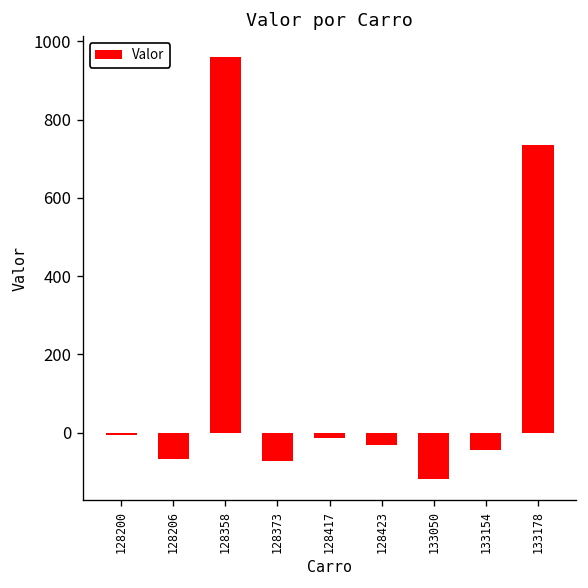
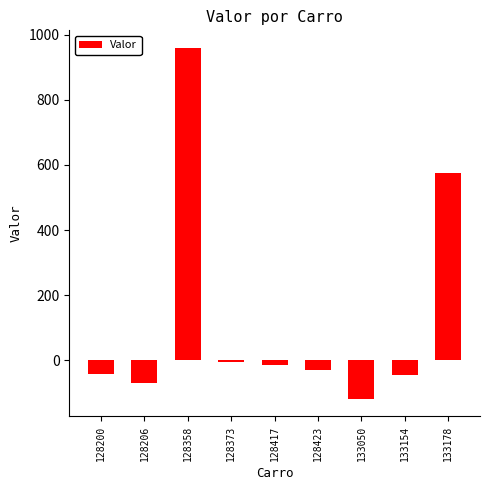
  {
-   "128200": -10,
+   "128200": -40,
    "128206": -70,
    "128358": 960,
-   "128373": -70,
+   "128373": 0,
    "128417": -10,
    "128423": -30,
    "133050": -120,
    "133154": -40,
-   "133178": 740
+   "133178": 570
  }
